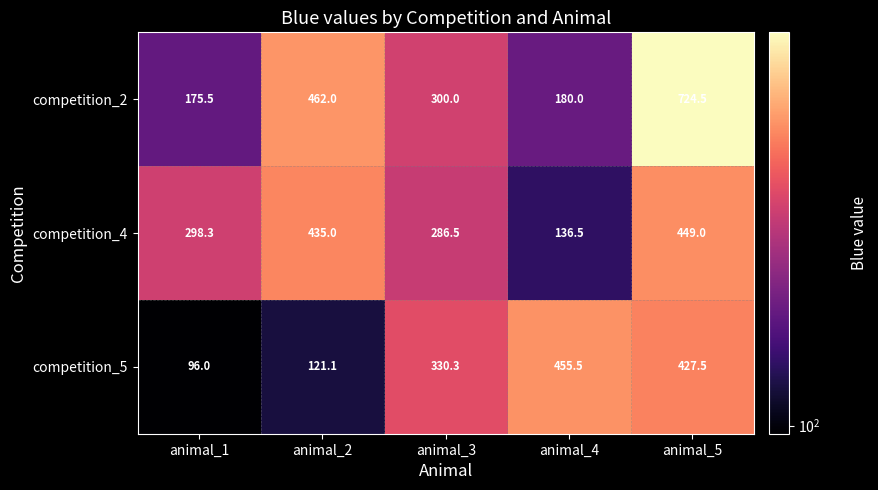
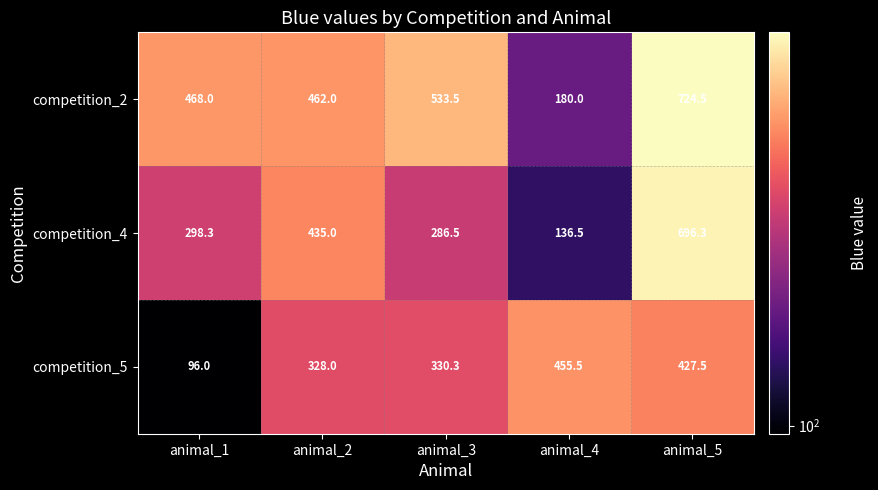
  {
    "competition_2": {
-     "animal_1": 175.5,
+     "animal_1": 468.0,
      "animal_2": 462.0,
-     "animal_3": 300.0,
+     "animal_3": 533.5,
      "animal_4": 180.0,
      "animal_5": 724.5
    },
    "competition_4": {
      "animal_1": 298.3,
      "animal_2": 435.0,
      "animal_3": 286.5,
      "animal_4": 136.5,
-     "animal_5": 449.0
+     "animal_5": 696.3
    },
    "competition_5": {
      "animal_1": 96.0,
-     "animal_2": 121.1,
+     "animal_2": 328.0,
      "animal_3": 330.3,
      "animal_4": 455.5,
      "animal_5": 427.5
    }
  }
